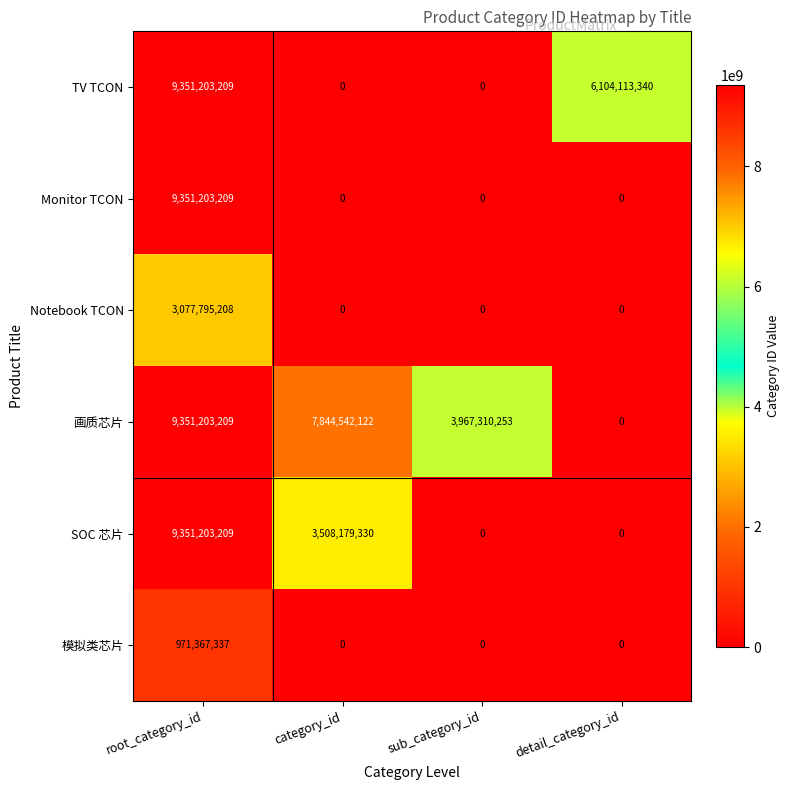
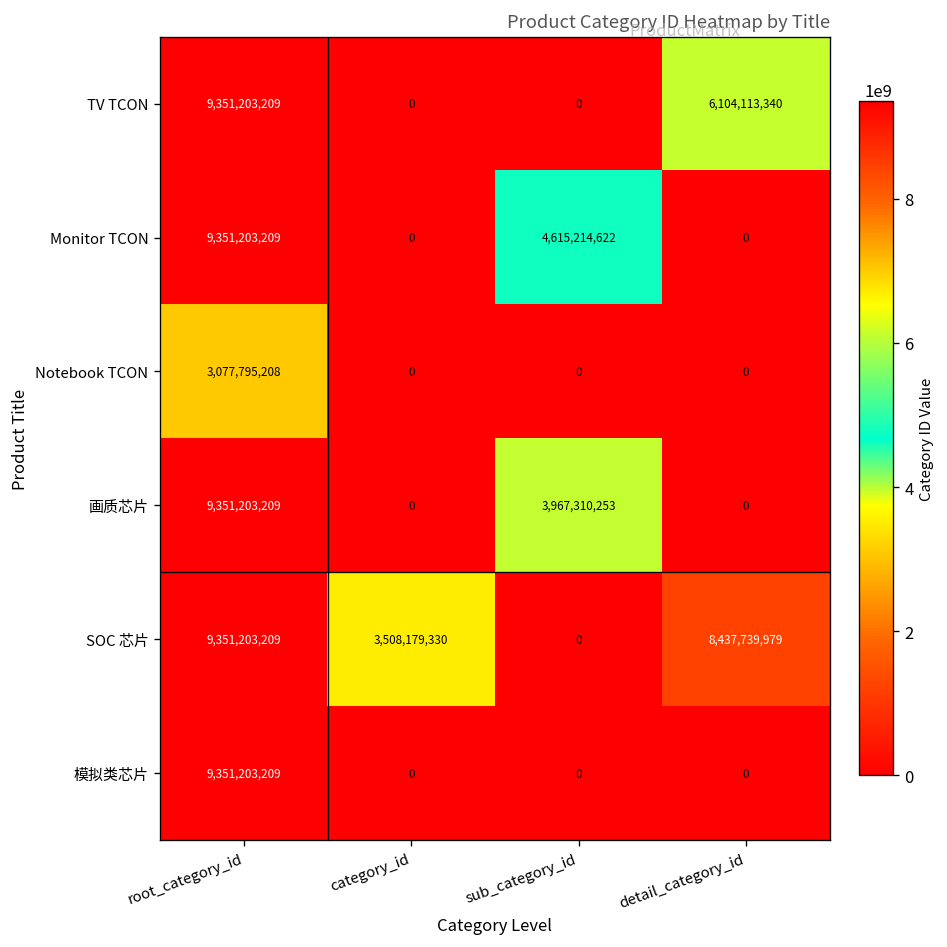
  {
    "TV TCON": {
      "root_category_id": "9,351,203,209",
      "category_id": "0",
      "sub_category_id": "0",
      "detail_category_id": "6,104,113,340"
    },
    "Monitor TCON": {
      "root_category_id": "9,351,203,209",
      "category_id": "0",
-     "sub_category_id": "0",
+     "sub_category_id": "4,615,214,622",
      "detail_category_id": "0"
    },
    "Notebook TCON": {
      "root_category_id": "3,077,795,208",
      "category_id": "0",
      "sub_category_id": "0",
      "detail_category_id": "0"
    },
    "画质芯片": {
      "root_category_id": "9,351,203,209",
-     "category_id": "7,844,542,122",
+     "category_id": "0",
      "sub_category_id": "3,967,310,253",
      "detail_category_id": "0"
    },
    "SOC 芯片": {
      "root_category_id": "9,351,203,209",
      "category_id": "3,508,179,330",
      "sub_category_id": "0",
-     "detail_category_id": "0"
+     "detail_category_id": "8,437,739,979"
    },
    "模拟类芯片": {
-     "root_category_id": "971,367,337",
+     "root_category_id": "9,351,203,209",
      "category_id": "0",
      "sub_category_id": "0",
      "detail_category_id": "0"
    }
  }
